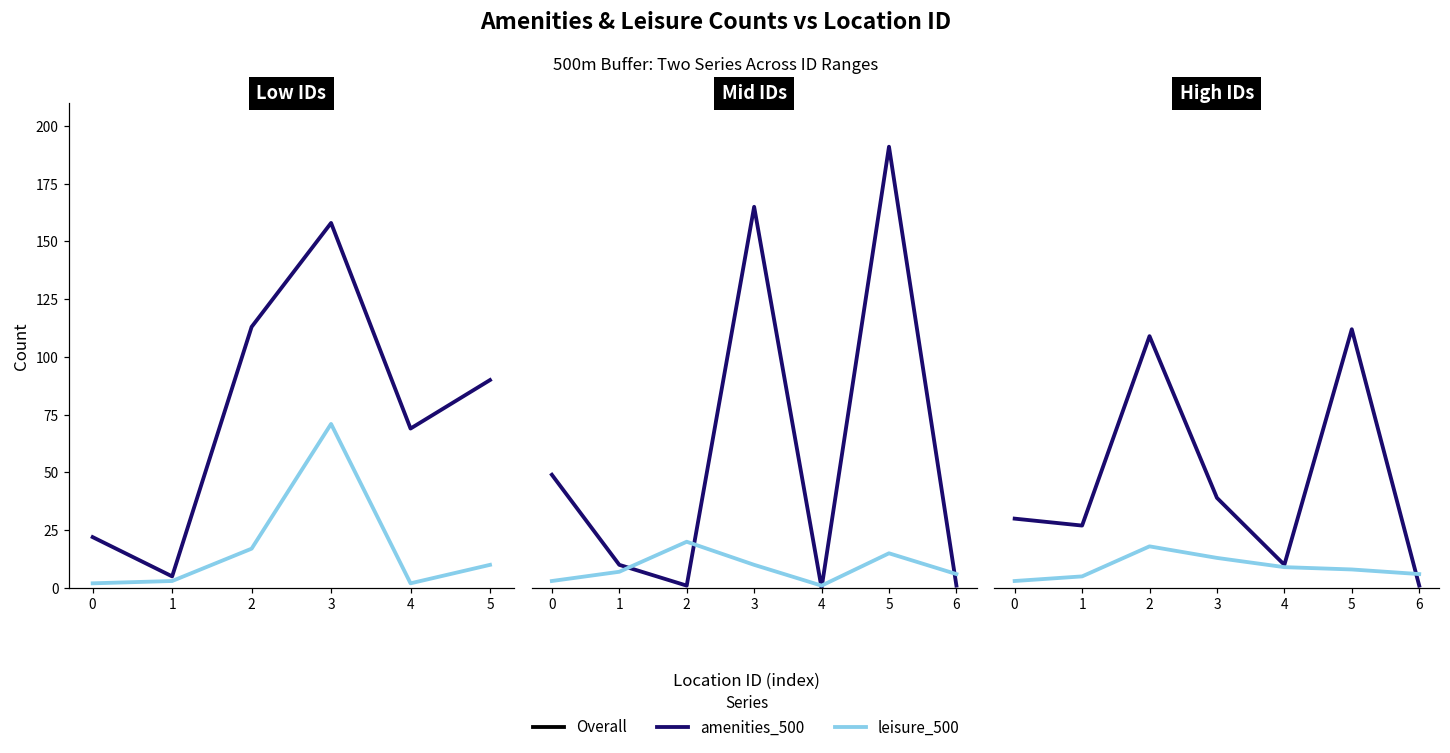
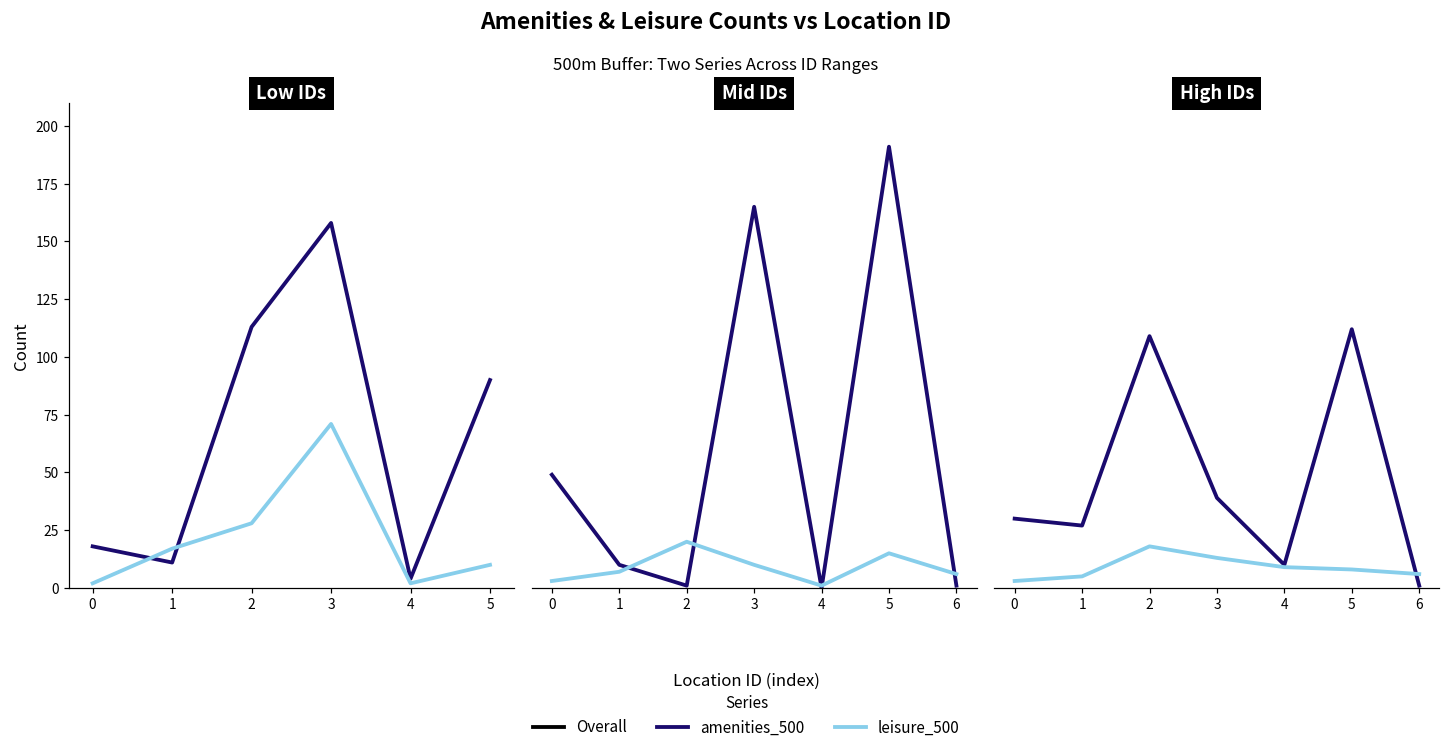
  {
    "Low IDs": {
      "amenities_500": {
-       "0": 22,
-       "1": 5,
+       "0": 18,
+       "1": 11,
        "2": 113,
        "3": 158,
-       "4": 69,
+       "4": 4,
        "5": 90
      },
      "leisure_500": {
        "0": 2,
-       "1": 3,
-       "2": 17,
+       "1": 17,
+       "2": 28,
        "3": 71,
        "4": 2,
        "5": 10
      }
    }
  }
